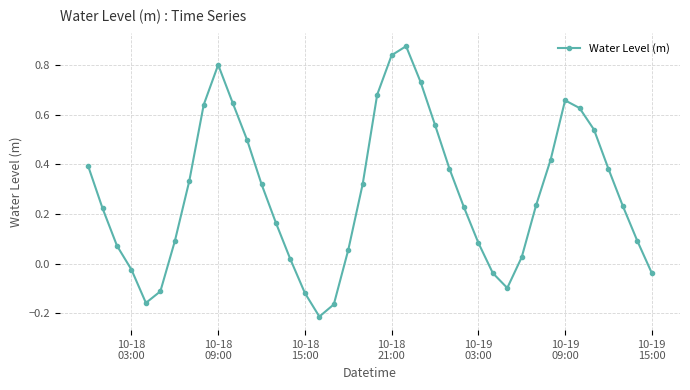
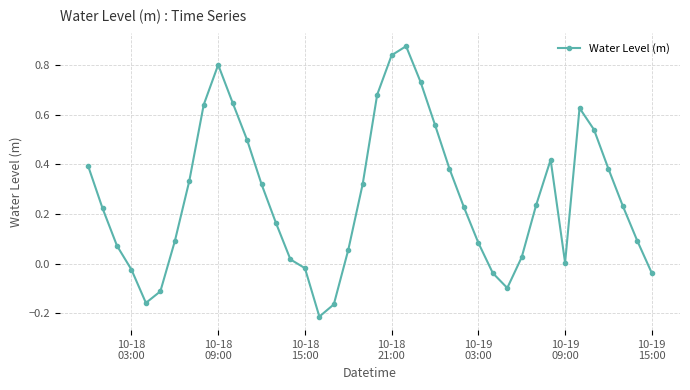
  {
    "10-18 03:00": -0.02,
    "10-18 09:00": 0.80,
-   "10-18 15:00": -0.12,
+   "10-18 15:00": -0.02,
    "10-18 21:00": 0.84,
    "10-19 03:00": 0.08,
-   "10-19 09:00": 0.66,
+   "10-19 09:00": 0.00,
    "10-19 15:00": -0.04
  }
